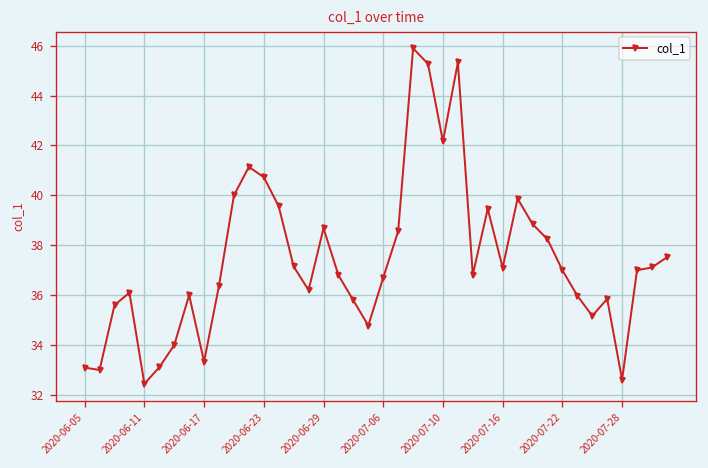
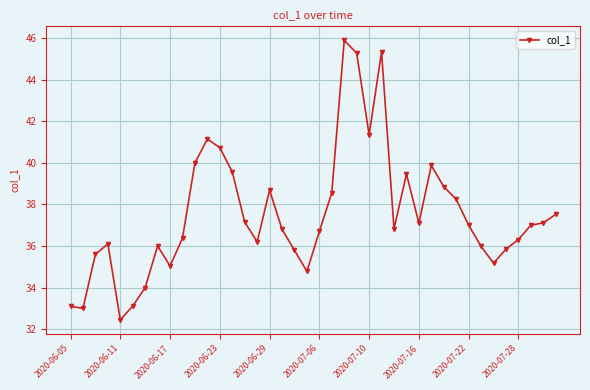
  {
    "2020-06-05": 33.1,
    "2020-06-11": 32.5,
-   "2020-06-17": 33.3,
+   "2020-06-17": 35.0,
    "2020-06-23": 40.7,
    "2020-06-29": 38.7,
    "2020-07-06": 36.7,
-   "2020-07-10": 42.2,
+   "2020-07-10": 41.3,
    "2020-07-16": 37.1,
    "2020-07-22": 37.0,
-   "2020-07-28": 32.6
+   "2020-07-28": 36.3
  }
